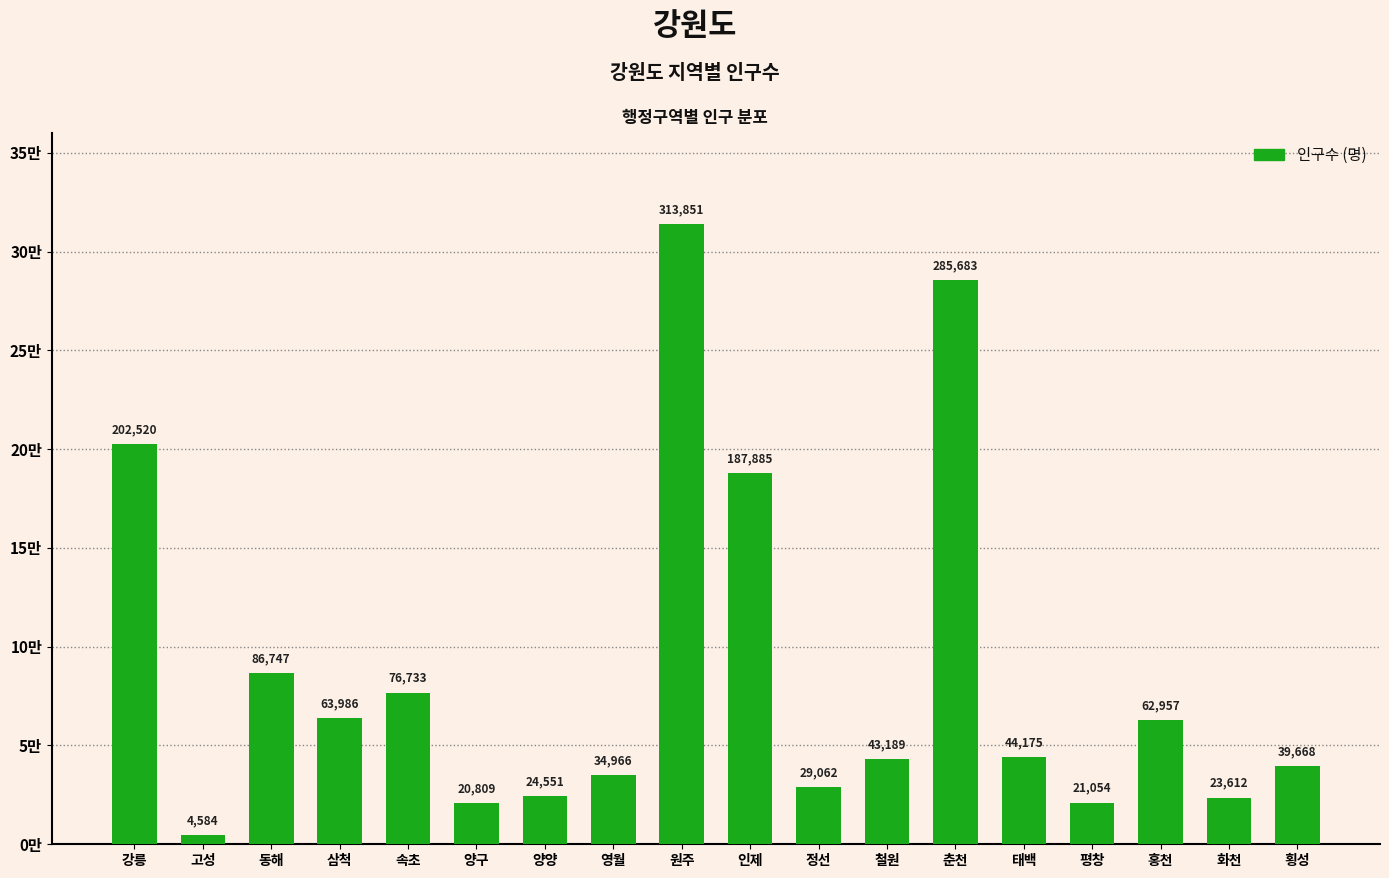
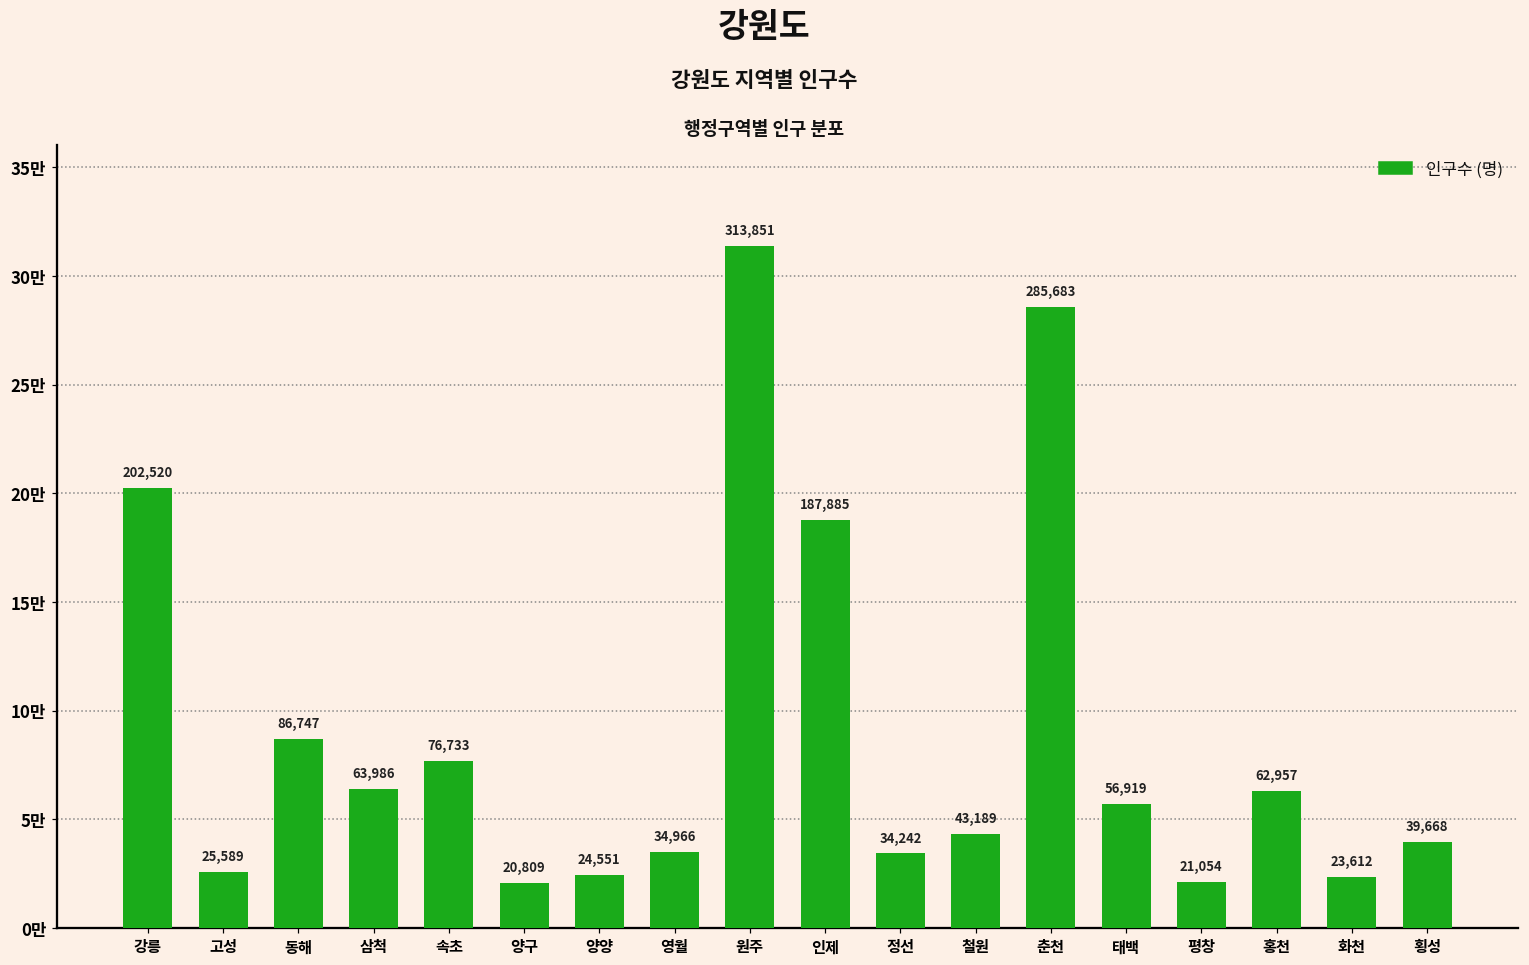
  {
    "강릉": "202,520",
-   "고성": "4,584",
+   "고성": "25,589",
    "동해": "86,747",
    "삼척": "63,986",
    "속초": "76,733",
    "양구": "20,809",
    "양양": "24,551",
    "영월": "34,966",
    "원주": "313,851",
    "인제": "187,885",
-   "정선": "29,062",
+   "정선": "34,242",
    "철원": "43,189",
    "춘천": "285,683",
-   "태백": "44,175",
+   "태백": "56,919",
    "평창": "21,054",
    "홍천": "62,957",
    "화천": "23,612",
    "횡성": "39,668"
  }
